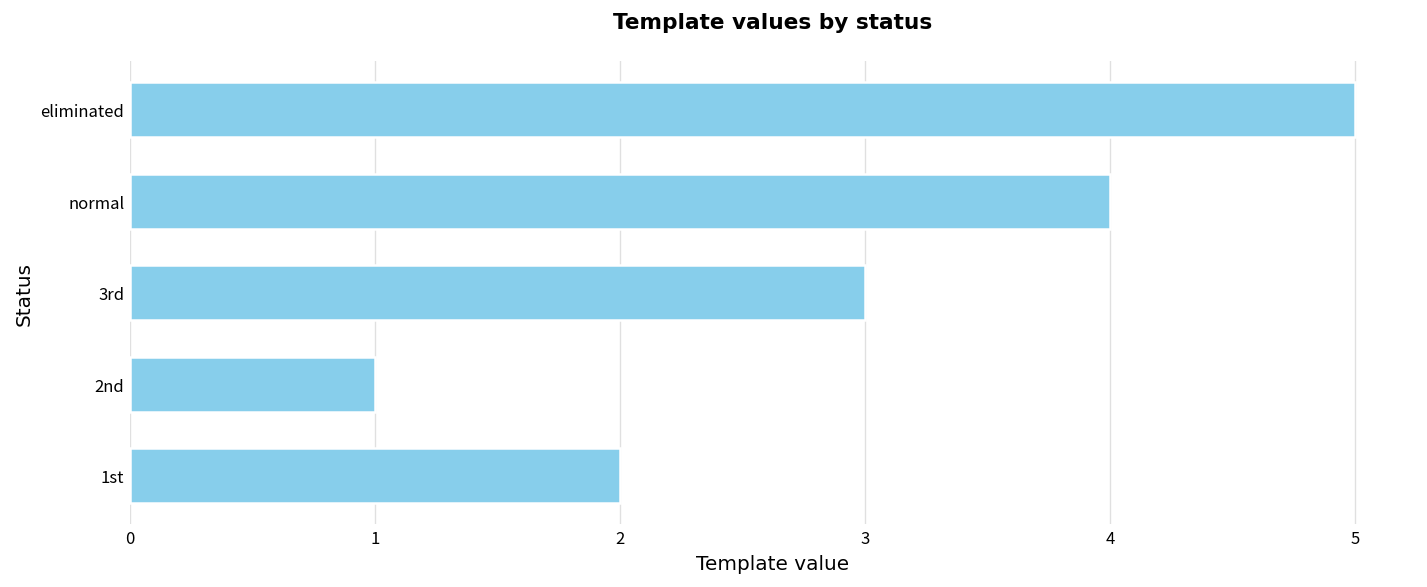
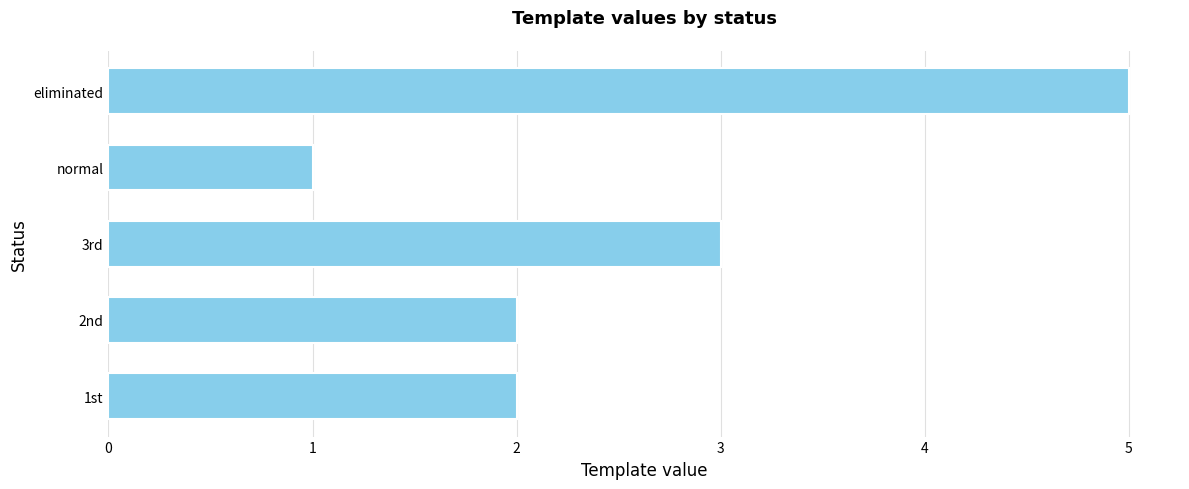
  {
    "eliminated": 5,
-   "normal": 4,
+   "normal": 1,
    "3rd": 3,
-   "2nd": 1,
+   "2nd": 2,
    "1st": 2
  }
